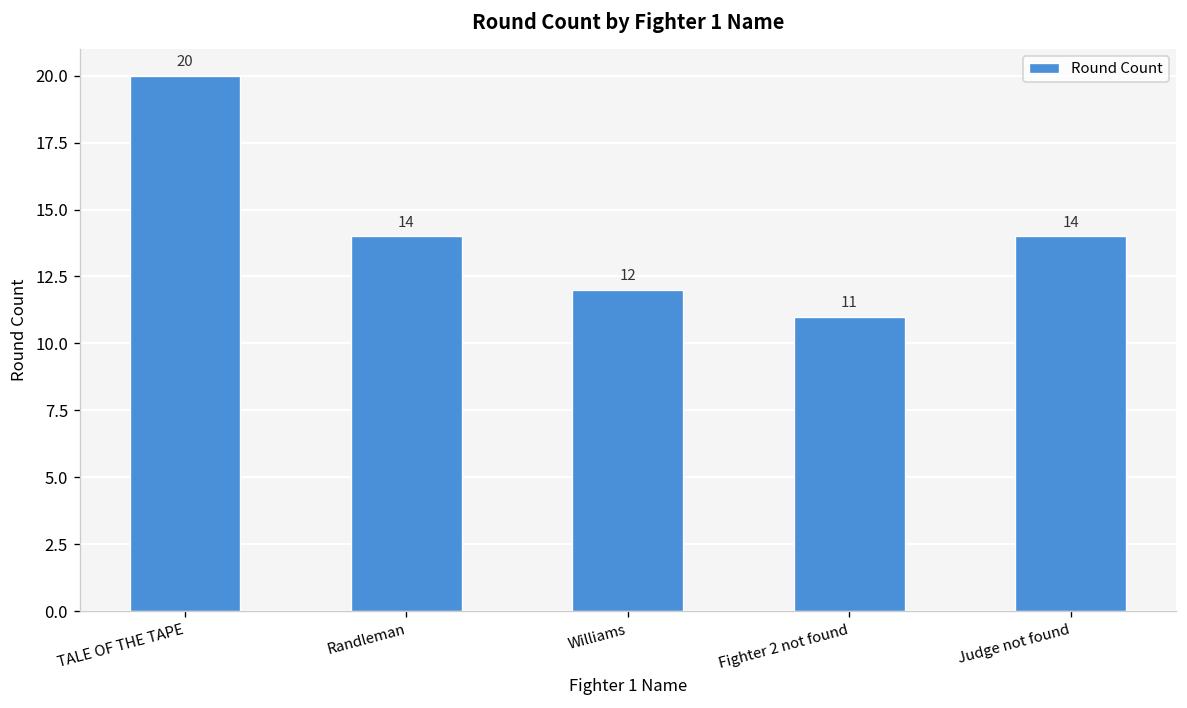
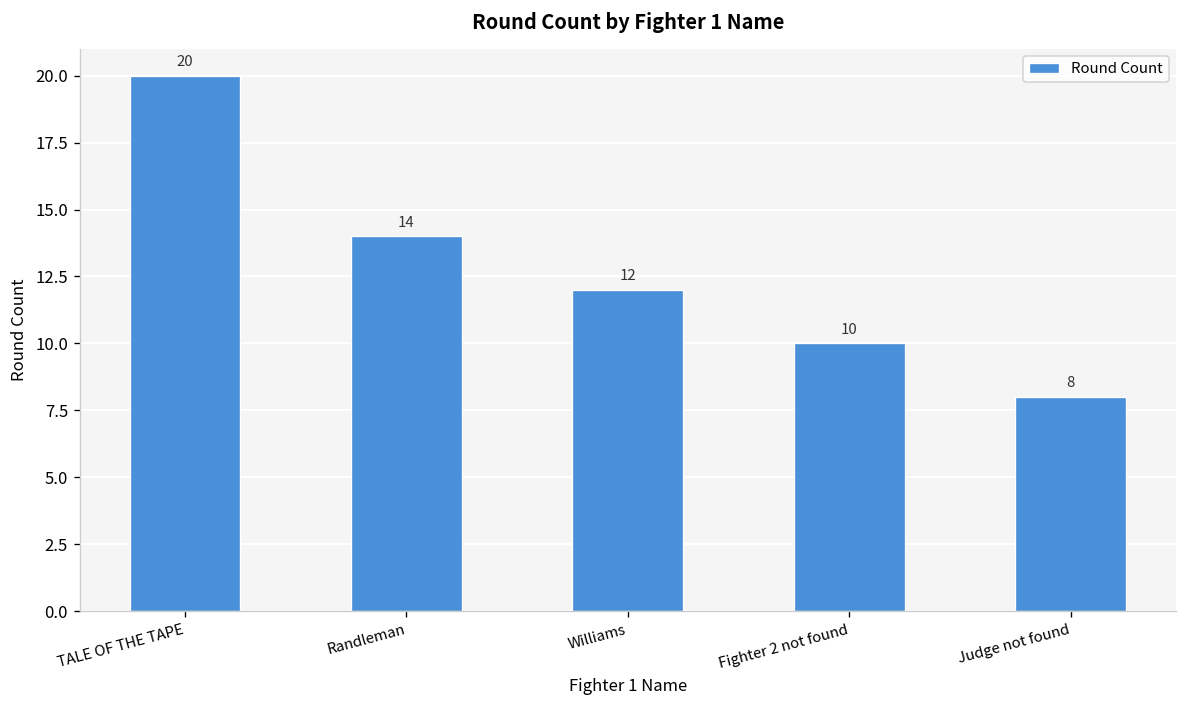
  {
    "TALE OF THE TAPE": 20,
    "Randleman": 14,
    "Williams": 12,
-   "Fighter 2 not found": 11,
-   "Judge not found": 14
+   "Fighter 2 not found": 10,
+   "Judge not found": 8
  }
